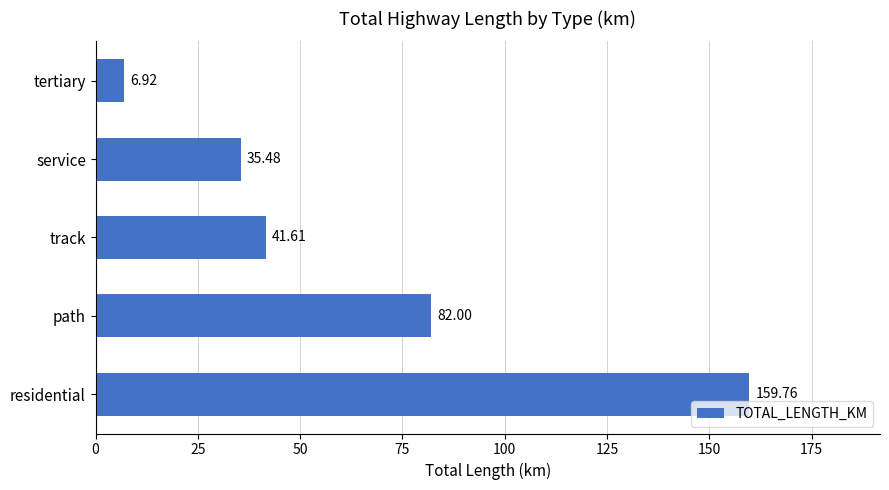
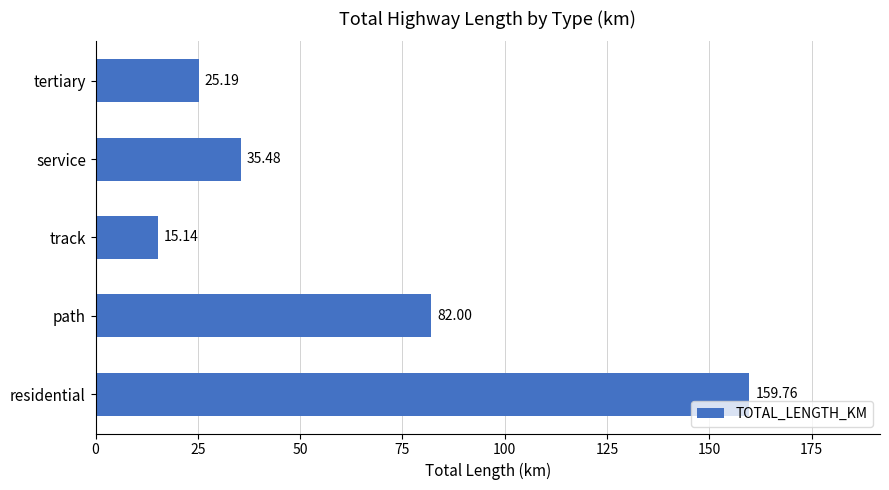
  {
-   "tertiary": 6.92,
+   "tertiary": 25.19,
    "service": 35.48,
-   "track": 41.61,
+   "track": 15.14,
    "path": 82.00,
    "residential": 159.76
  }
